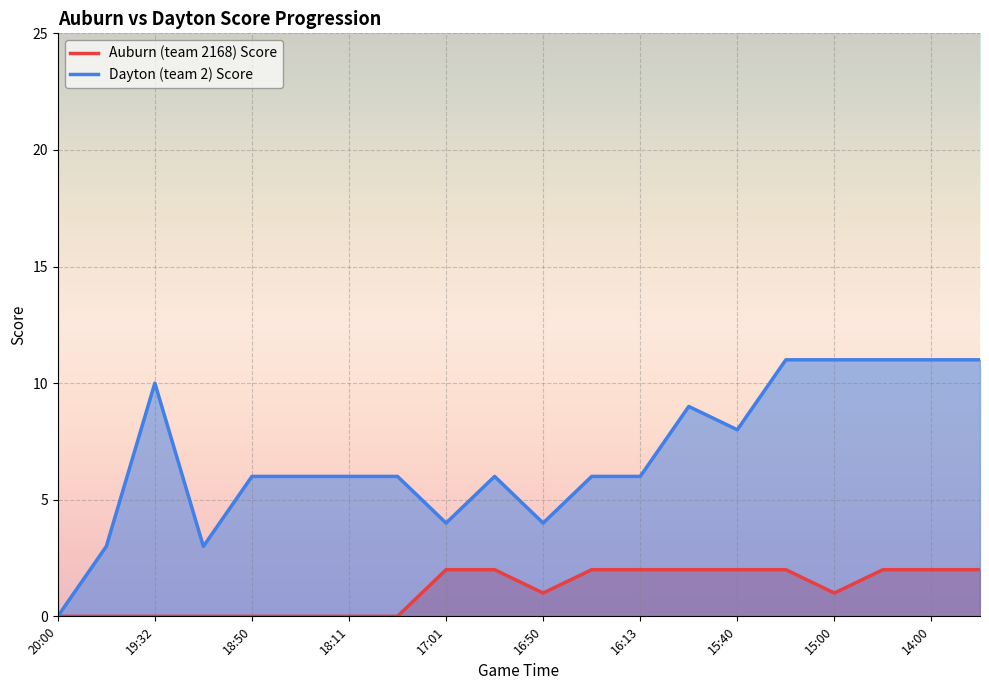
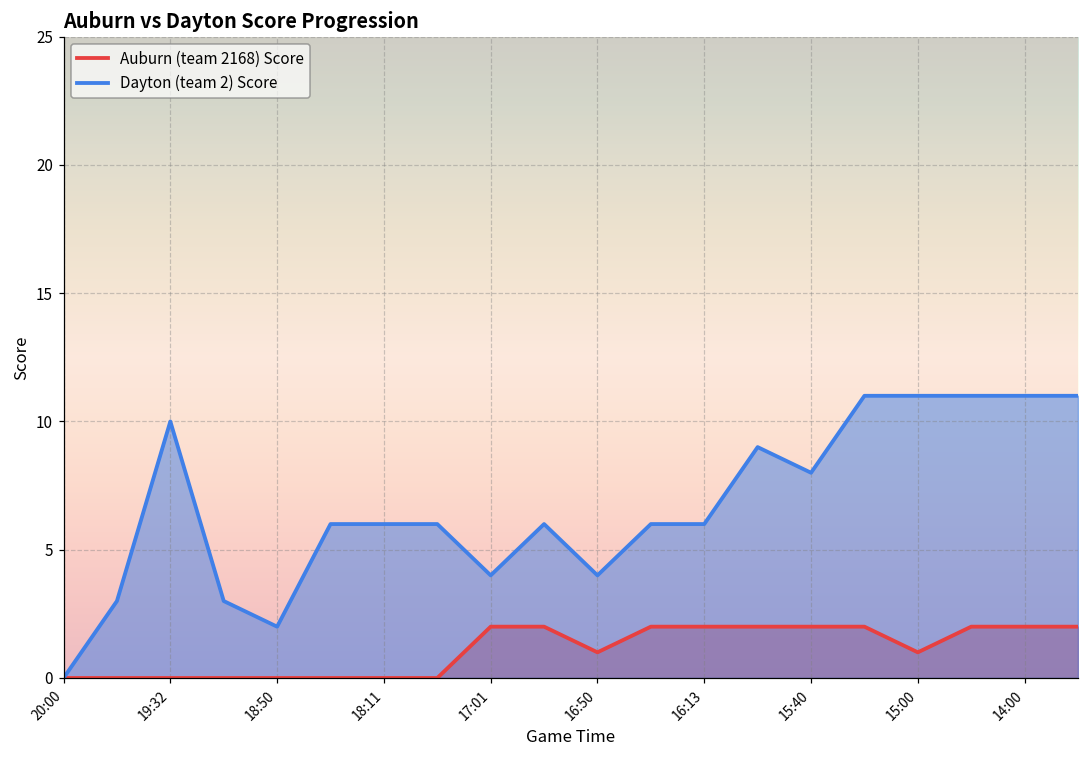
  {
    "Auburn (team 2168) Score": {
      "19:32": 0,
      "18:50": 0,
      "18:11": 0,
      "17:01": 2,
      "16:50": 1,
      "16:13": 2,
      "15:40": 2,
      "15:00": 1,
      "14:00": 2
    },
    "Dayton (team 2) Score": {
      "19:32": 10,
-     "18:50": 6,
+     "18:50": 2,
      "18:11": 6,
      "17:01": 4,
      "16:50": 4,
      "16:13": 6,
      "15:40": 8,
      "15:00": 11,
      "14:00": 11
    }
  }
